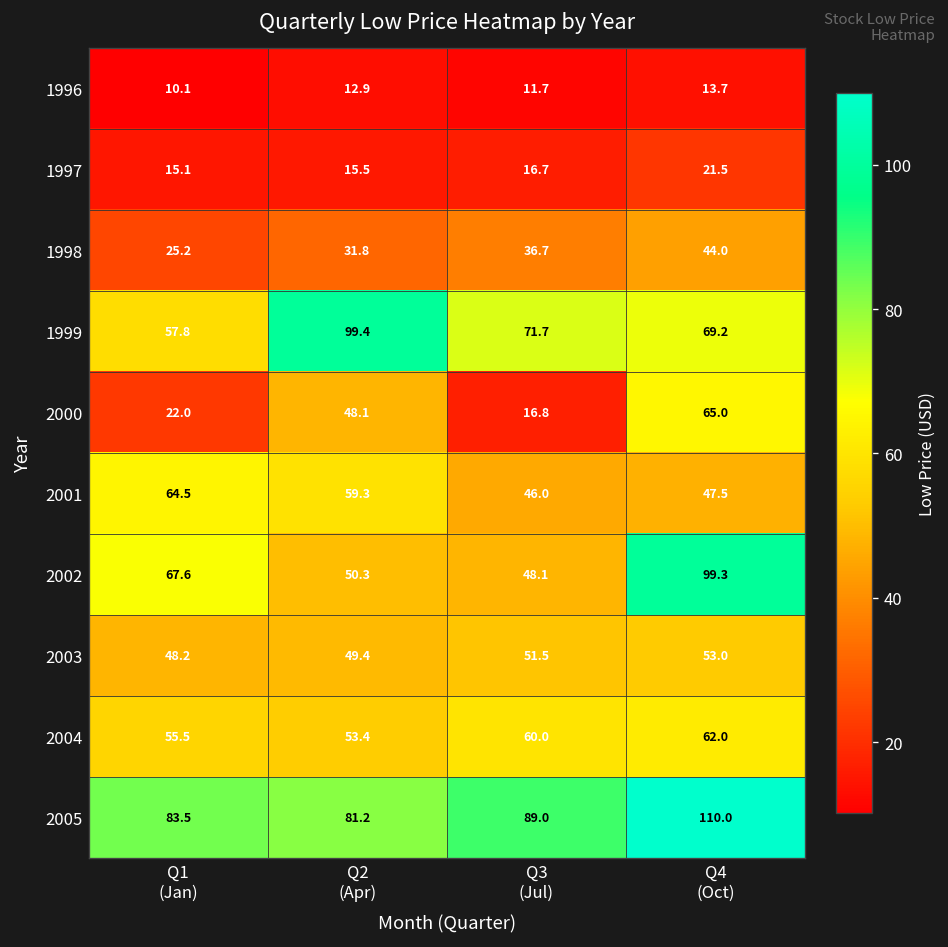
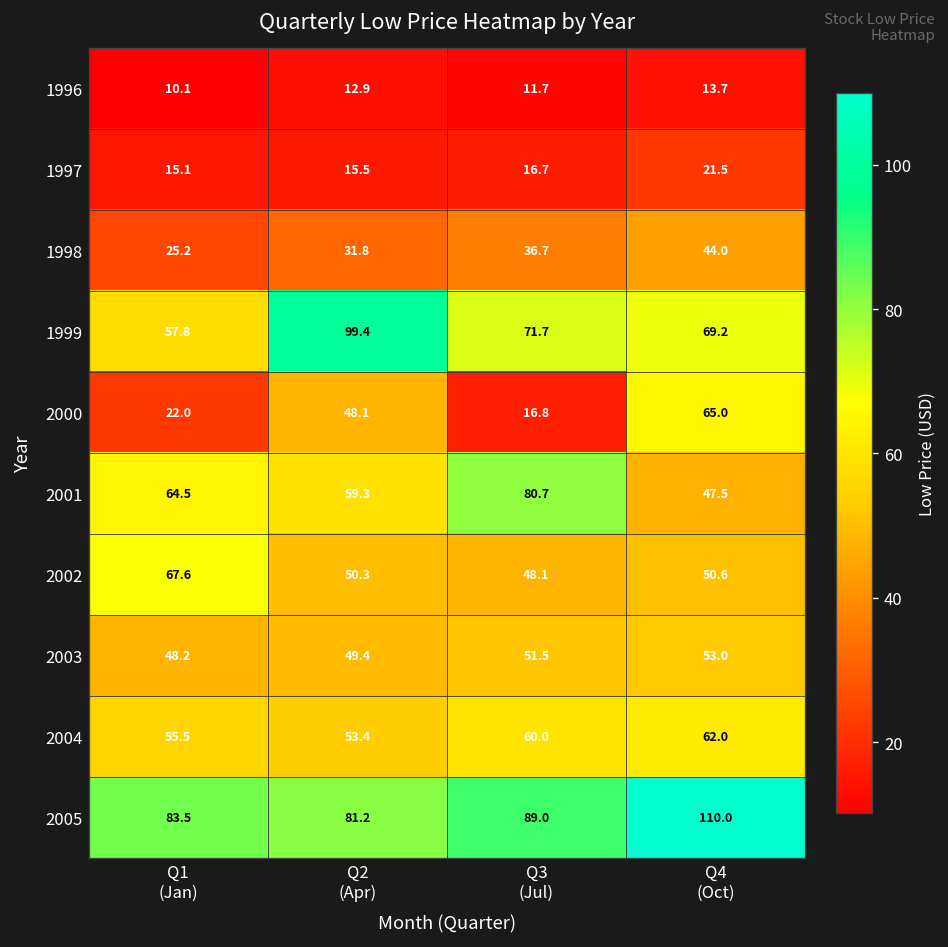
  {
    "1996": {
      "Q1 (Jan)": 10.1,
      "Q2 (Apr)": 12.9,
      "Q3 (Jul)": 11.7,
      "Q4 (Oct)": 13.7
    },
    "1997": {
      "Q1 (Jan)": 15.1,
      "Q2 (Apr)": 15.5,
      "Q3 (Jul)": 16.7,
      "Q4 (Oct)": 21.5
    },
    "1998": {
      "Q1 (Jan)": 25.2,
      "Q2 (Apr)": 31.8,
      "Q3 (Jul)": 36.7,
      "Q4 (Oct)": 44.0
    },
    "1999": {
      "Q1 (Jan)": 57.8,
      "Q2 (Apr)": 99.4,
      "Q3 (Jul)": 71.7,
      "Q4 (Oct)": 69.2
    },
    "2000": {
      "Q1 (Jan)": 22.0,
      "Q2 (Apr)": 48.1,
      "Q3 (Jul)": 16.8,
      "Q4 (Oct)": 65.0
    },
    "2001": {
      "Q1 (Jan)": 64.5,
      "Q2 (Apr)": 59.3,
-     "Q3 (Jul)": 46.0,
+     "Q3 (Jul)": 80.7,
      "Q4 (Oct)": 47.5
    },
    "2002": {
      "Q1 (Jan)": 67.6,
      "Q2 (Apr)": 50.3,
      "Q3 (Jul)": 48.1,
-     "Q4 (Oct)": 99.3
+     "Q4 (Oct)": 50.6
    },
    "2003": {
      "Q1 (Jan)": 48.2,
      "Q2 (Apr)": 49.4,
      "Q3 (Jul)": 51.5,
      "Q4 (Oct)": 53.0
    },
    "2004": {
      "Q1 (Jan)": 55.5,
      "Q2 (Apr)": 53.4,
      "Q3 (Jul)": 60.0,
      "Q4 (Oct)": 62.0
    },
    "2005": {
      "Q1 (Jan)": 83.5,
      "Q2 (Apr)": 81.2,
      "Q3 (Jul)": 89.0,
      "Q4 (Oct)": 110.0
    }
  }
